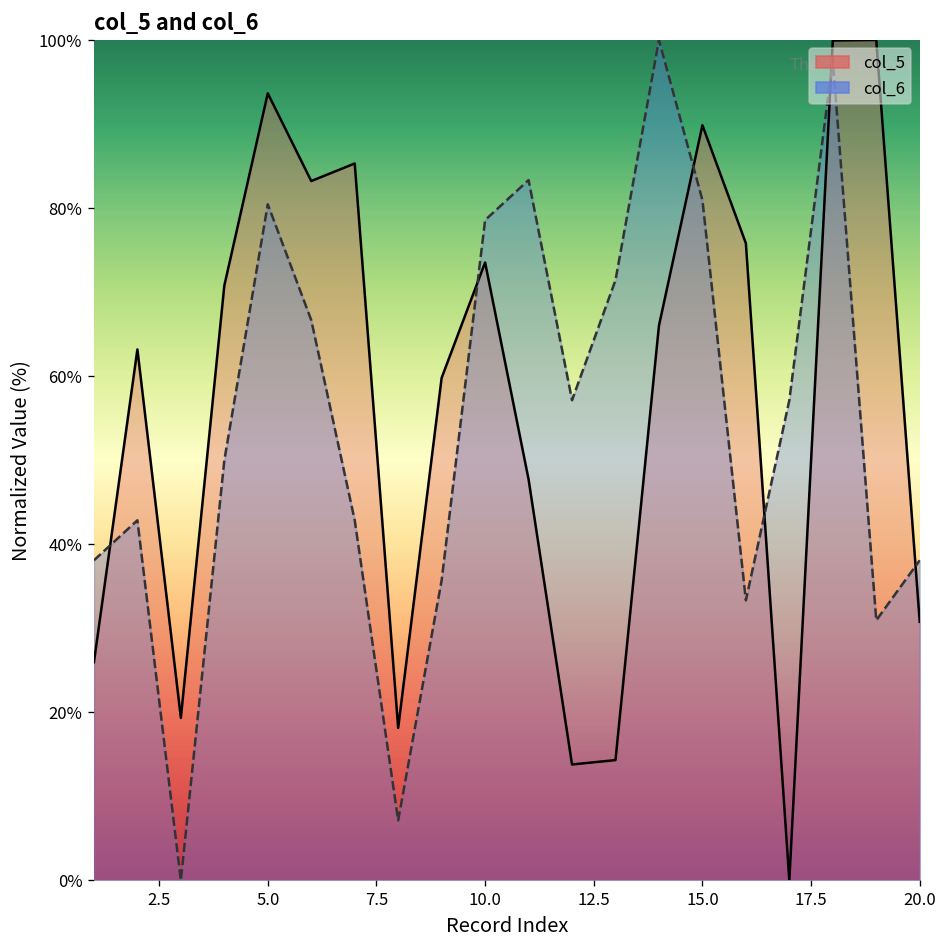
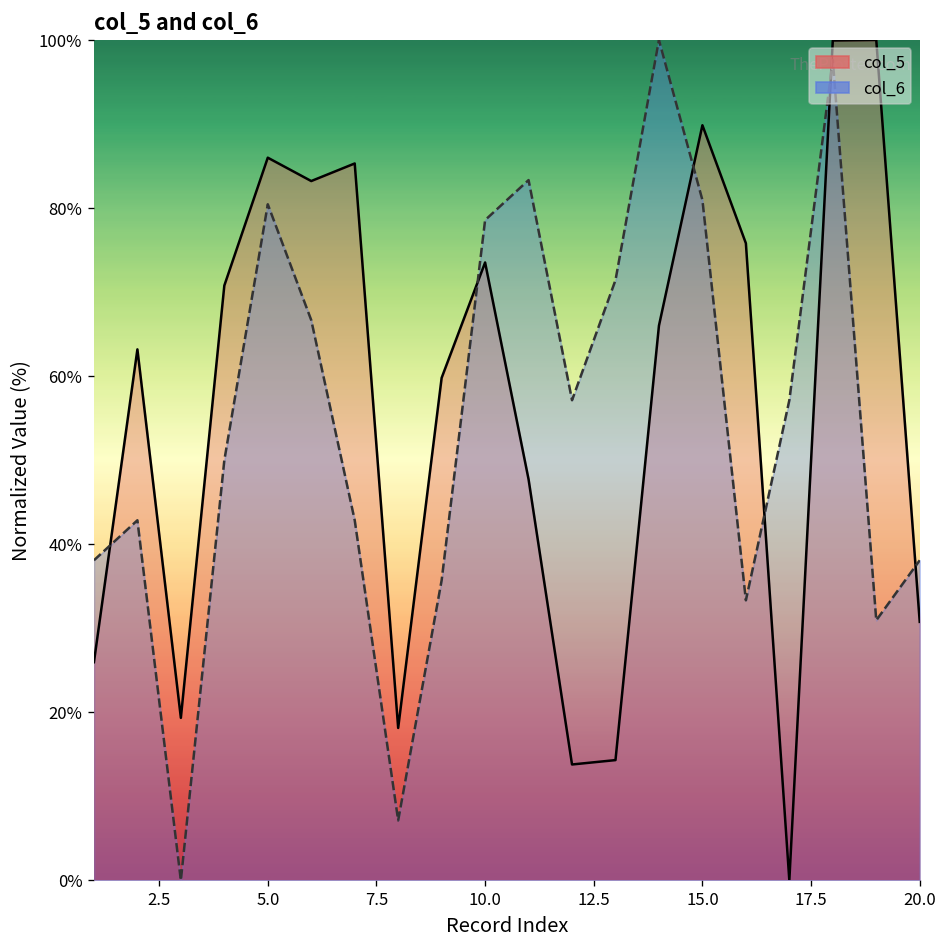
  {
    "col_5": {
-     "5.0": "94%",
+     "5.0": "86%",
      "10.0": "74%",
      "15.0": "90%",
      "20.0": "31%"
    },
    "col_6": {
      "5.0": "80%",
      "10.0": "79%",
      "15.0": "81%",
      "20.0": "38%"
    }
  }
